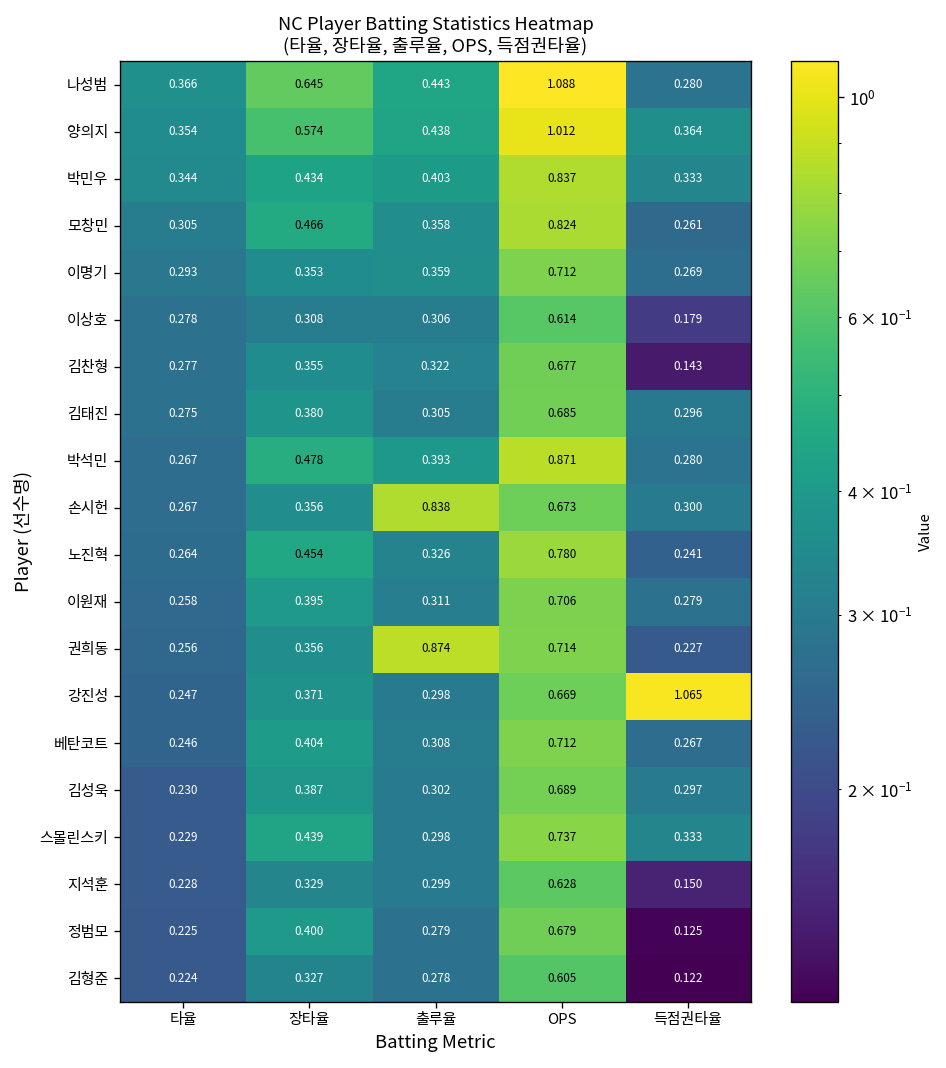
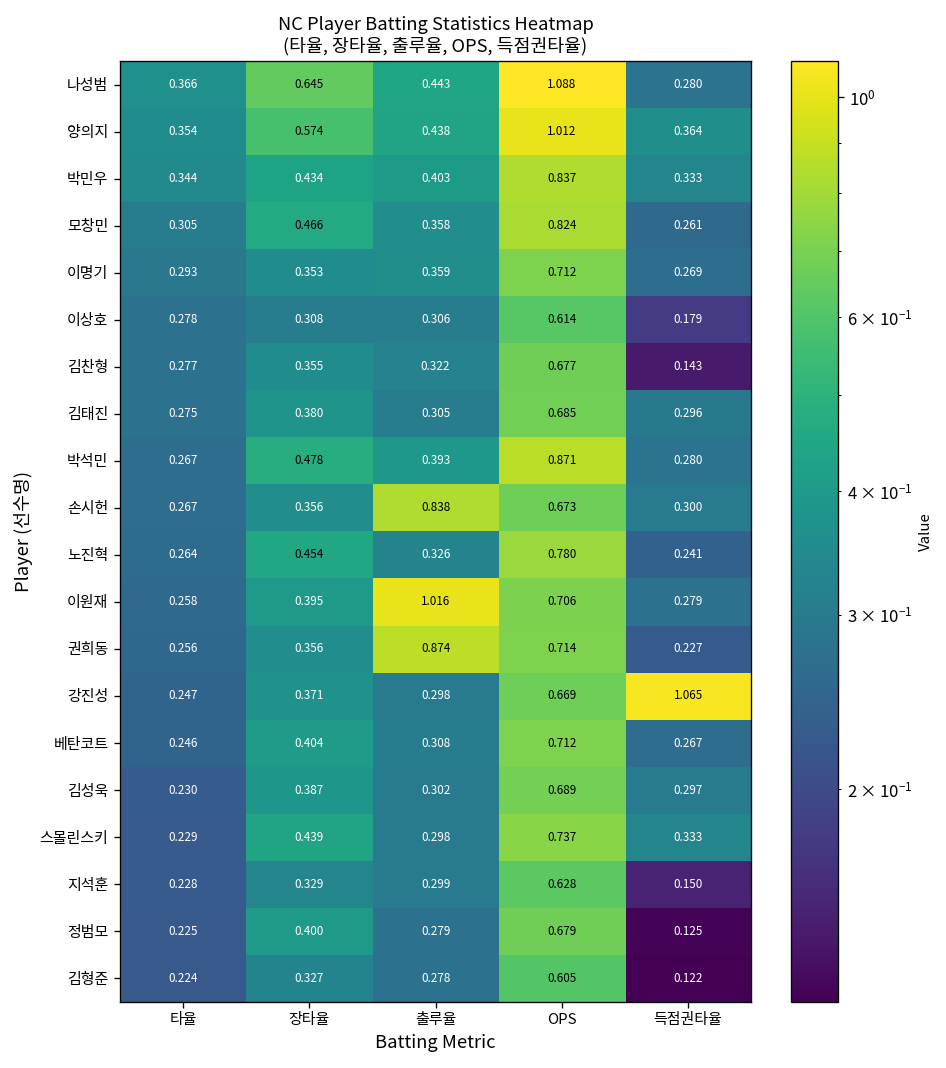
  {
    "나성범": {
      "타율": 0.366,
      "장타율": 0.645,
      "출루율": 0.443,
      "OPS": 1.088,
      "득점권타율": 0.280
    },
    "양의지": {
      "타율": 0.354,
      "장타율": 0.574,
      "출루율": 0.438,
      "OPS": 1.012,
      "득점권타율": 0.364
    },
    "박민우": {
      "타율": 0.344,
      "장타율": 0.434,
      "출루율": 0.403,
      "OPS": 0.837,
      "득점권타율": 0.333
    },
    "모창민": {
      "타율": 0.305,
      "장타율": 0.466,
      "출루율": 0.358,
      "OPS": 0.824,
      "득점권타율": 0.261
    },
    "이명기": {
      "타율": 0.293,
      "장타율": 0.353,
      "출루율": 0.359,
      "OPS": 0.712,
      "득점권타율": 0.269
    },
    "이상호": {
      "타율": 0.278,
      "장타율": 0.308,
      "출루율": 0.306,
      "OPS": 0.614,
      "득점권타율": 0.179
    },
    "김찬형": {
      "타율": 0.277,
      "장타율": 0.355,
      "출루율": 0.322,
      "OPS": 0.677,
      "득점권타율": 0.143
    },
    "김태진": {
      "타율": 0.275,
      "장타율": 0.380,
      "출루율": 0.305,
      "OPS": 0.685,
      "득점권타율": 0.296
    },
    "박석민": {
      "타율": 0.267,
      "장타율": 0.478,
      "출루율": 0.393,
      "OPS": 0.871,
      "득점권타율": 0.280
    },
    "손시헌": {
      "타율": 0.267,
      "장타율": 0.356,
      "출루율": 0.838,
      "OPS": 0.673,
      "득점권타율": 0.300
    },
    "노진혁": {
      "타율": 0.264,
      "장타율": 0.454,
      "출루율": 0.326,
      "OPS": 0.780,
      "득점권타율": 0.241
    },
    "이원재": {
      "타율": 0.258,
      "장타율": 0.395,
-     "출루율": 0.311,
+     "출루율": 1.016,
      "OPS": 0.706,
      "득점권타율": 0.279
    },
    "권희동": {
      "타율": 0.256,
      "장타율": 0.356,
      "출루율": 0.874,
      "OPS": 0.714,
      "득점권타율": 0.227
    },
    "강진성": {
      "타율": 0.247,
      "장타율": 0.371,
      "출루율": 0.298,
      "OPS": 0.669,
      "득점권타율": 1.065
    },
    "베탄코트": {
      "타율": 0.246,
      "장타율": 0.404,
      "출루율": 0.308,
      "OPS": 0.712,
      "득점권타율": 0.267
    },
    "김성욱": {
      "타율": 0.230,
      "장타율": 0.387,
      "출루율": 0.302,
      "OPS": 0.689,
      "득점권타율": 0.297
    },
    "스몰린스키": {
      "타율": 0.229,
      "장타율": 0.439,
      "출루율": 0.298,
      "OPS": 0.737,
      "득점권타율": 0.333
    },
    "지석훈": {
      "타율": 0.228,
      "장타율": 0.329,
      "출루율": 0.299,
      "OPS": 0.628,
      "득점권타율": 0.150
    },
    "정범모": {
      "타율": 0.225,
      "장타율": 0.400,
      "출루율": 0.279,
      "OPS": 0.679,
      "득점권타율": 0.125
    },
    "김형준": {
      "타율": 0.224,
      "장타율": 0.327,
      "출루율": 0.278,
      "OPS": 0.605,
      "득점권타율": 0.122
    }
  }
